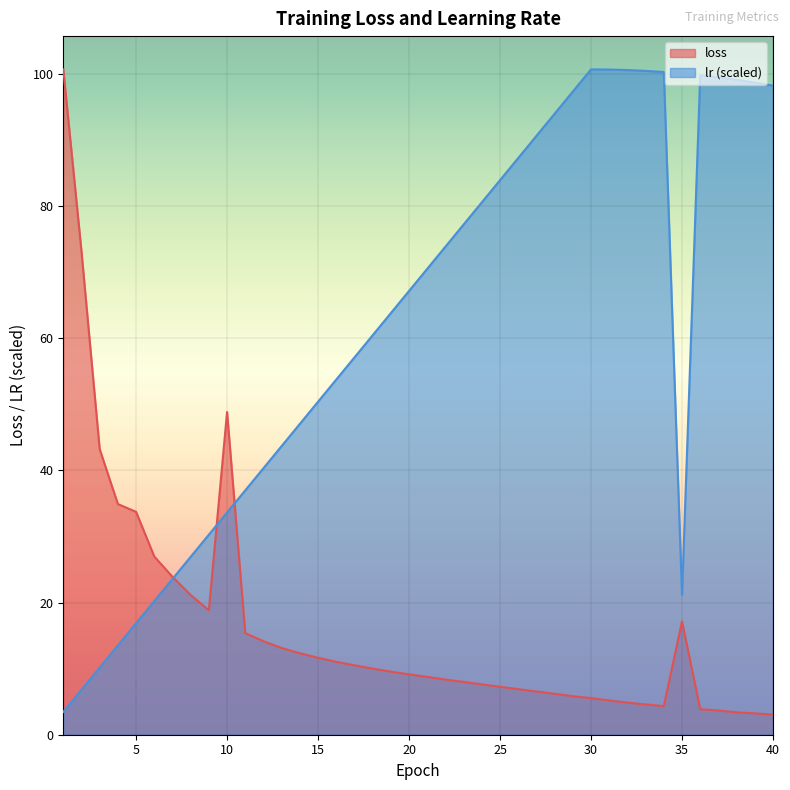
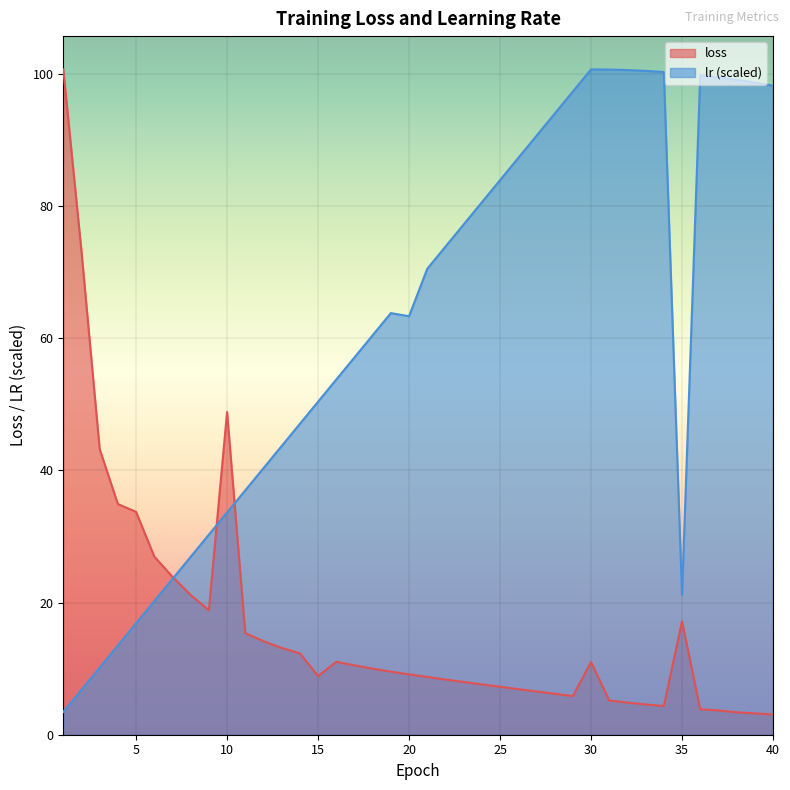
  {
    "loss": {
      "5": 34,
      "10": 49,
-     "15": 12,
+     "15": 9,
      "20": 9,
      "25": 7,
-     "30": 6,
+     "30": 11,
      "35": 17,
      "40": 3
    },
    "lr (scaled)": {
      "5": 17,
      "10": 34,
      "15": 50,
-     "20": 67,
+     "20": 63,
      "25": 84,
      "30": 101,
      "35": 21,
      "40": 98
    }
  }
